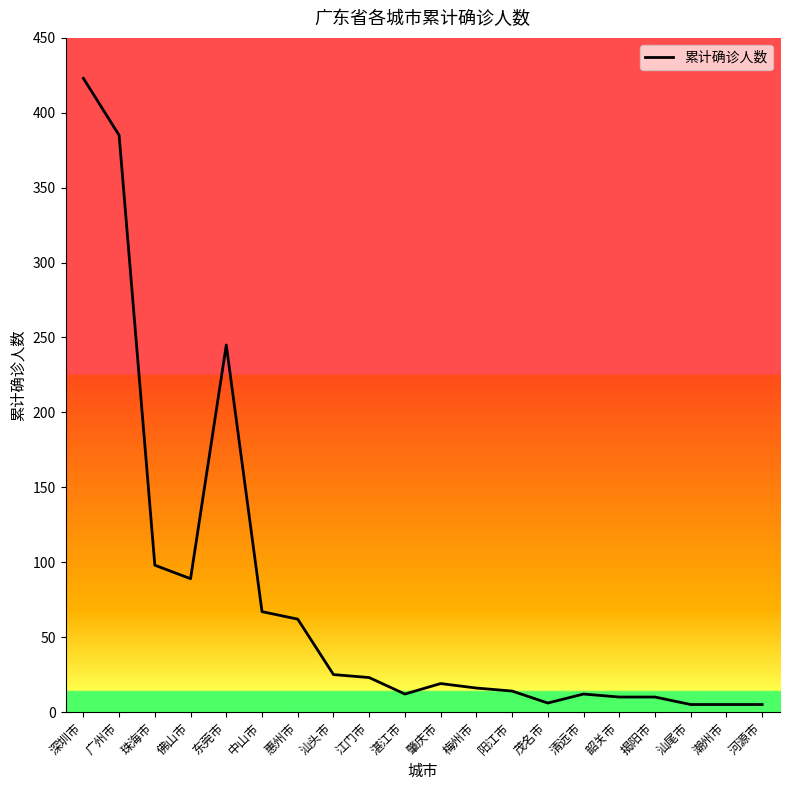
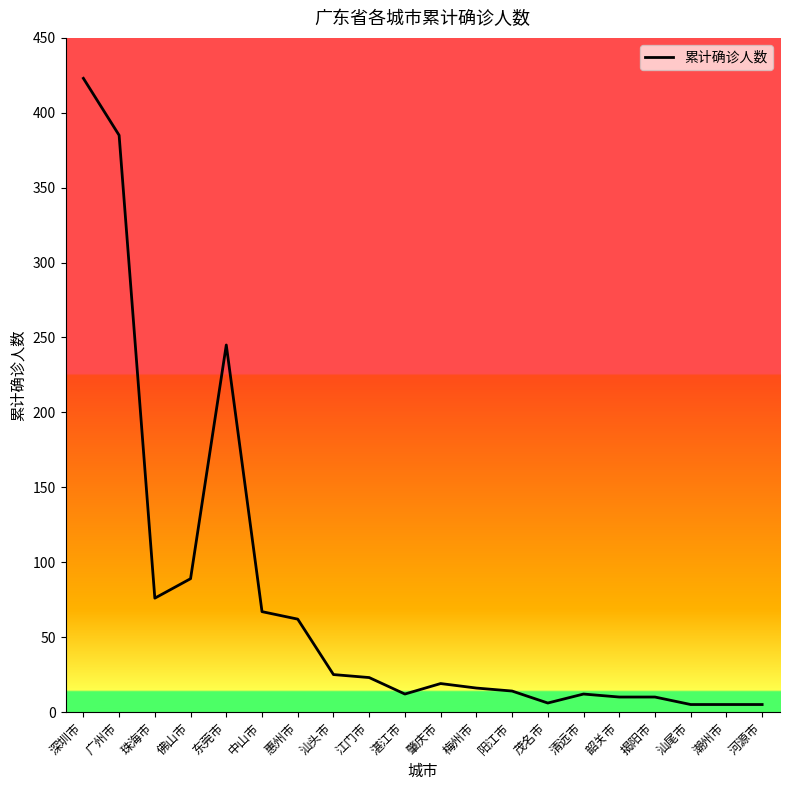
  {
    "深圳市": 423,
    "广州市": 385,
-   "珠海市": 98,
+   "珠海市": 76,
    "佛山市": 89,
    "东莞市": 245,
    "中山市": 67,
    "惠州市": 62,
    "汕头市": 25,
    "江门市": 23,
    "湛江市": 12,
    "肇庆市": 19,
    "梅州市": 16,
    "阳江市": 14,
    "茂名市": 6,
    "清远市": 12,
    "韶关市": 10,
    "揭阳市": 10,
    "汕尾市": 5,
    "潮州市": 5,
    "河源市": 5
  }
